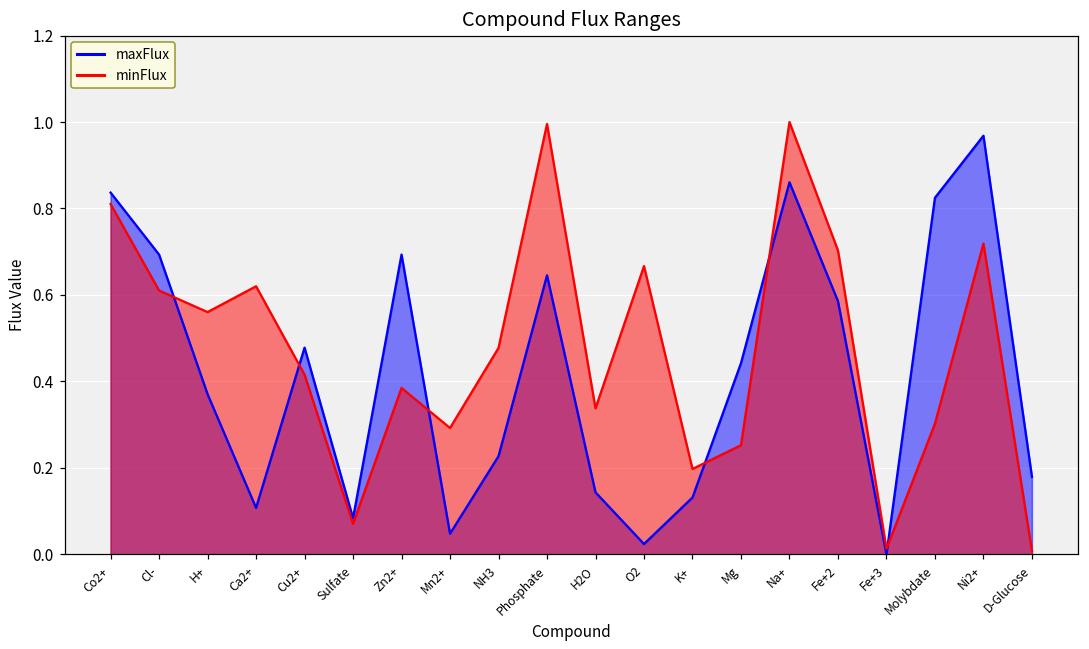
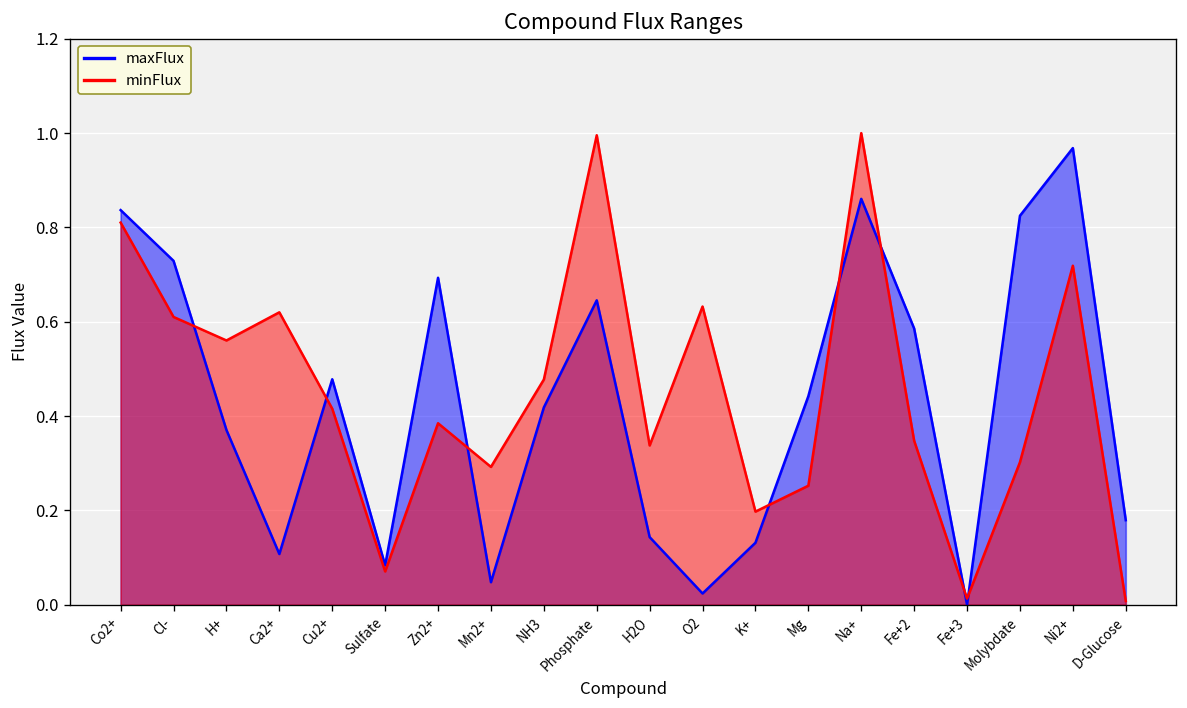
  {
    "maxFlux": {
      "Co2+": 0.84,
-     "Cl-": 0.69,
+     "Cl-": 0.73,
      "H+": 0.37,
      "Ca2+": 0.11,
      "Cu2+": 0.48,
      "Sulfate": 0.08,
      "Zn2+": 0.69,
      "Mn2+": 0.05,
-     "NH3": 0.23,
+     "NH3": 0.42,
      "Phosphate": 0.65,
      "H2O": 0.14,
      "O2": 0.02,
      "K+": 0.13,
      "Mg": 0.44,
      "Na+": 0.86,
      "Fe+2": 0.59,
      "Fe+3": 0.00,
      "Molybdate": 0.82,
      "Ni2+": 0.97,
      "D-Glucose": 0.18
    },
    "minFlux": {
      "Co2+": 0.81,
      "Cl-": 0.61,
      "H+": 0.56,
      "Ca2+": 0.62,
      "Cu2+": 0.42,
      "Sulfate": 0.07,
      "Zn2+": 0.38,
      "Mn2+": 0.29,
      "NH3": 0.48,
      "Phosphate": 1.00,
      "H2O": 0.34,
-     "O2": 0.67,
+     "O2": 0.63,
      "K+": 0.20,
      "Mg": 0.25,
      "Na+": 1.00,
-     "Fe+2": 0.70,
+     "Fe+2": 0.35,
      "Fe+3": 0.01,
      "Molybdate": 0.30,
      "Ni2+": 0.72,
      "D-Glucose": 0.01
    }
  }
